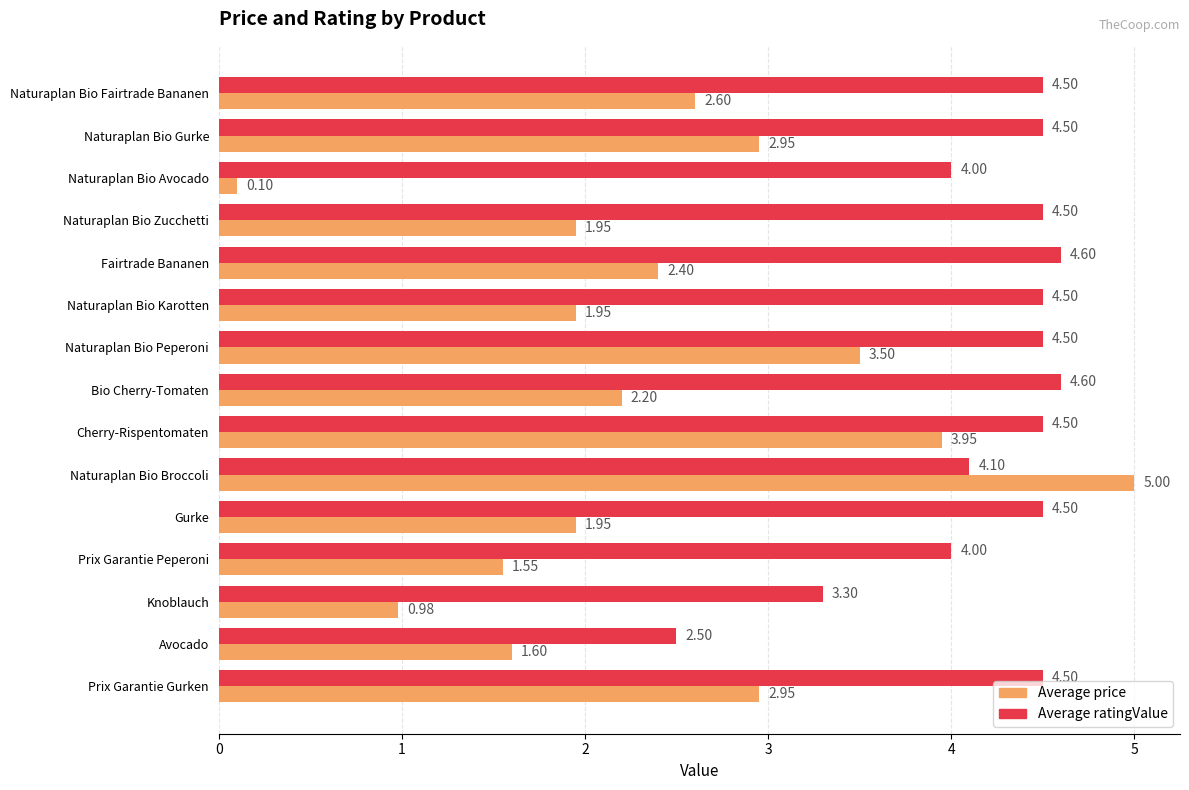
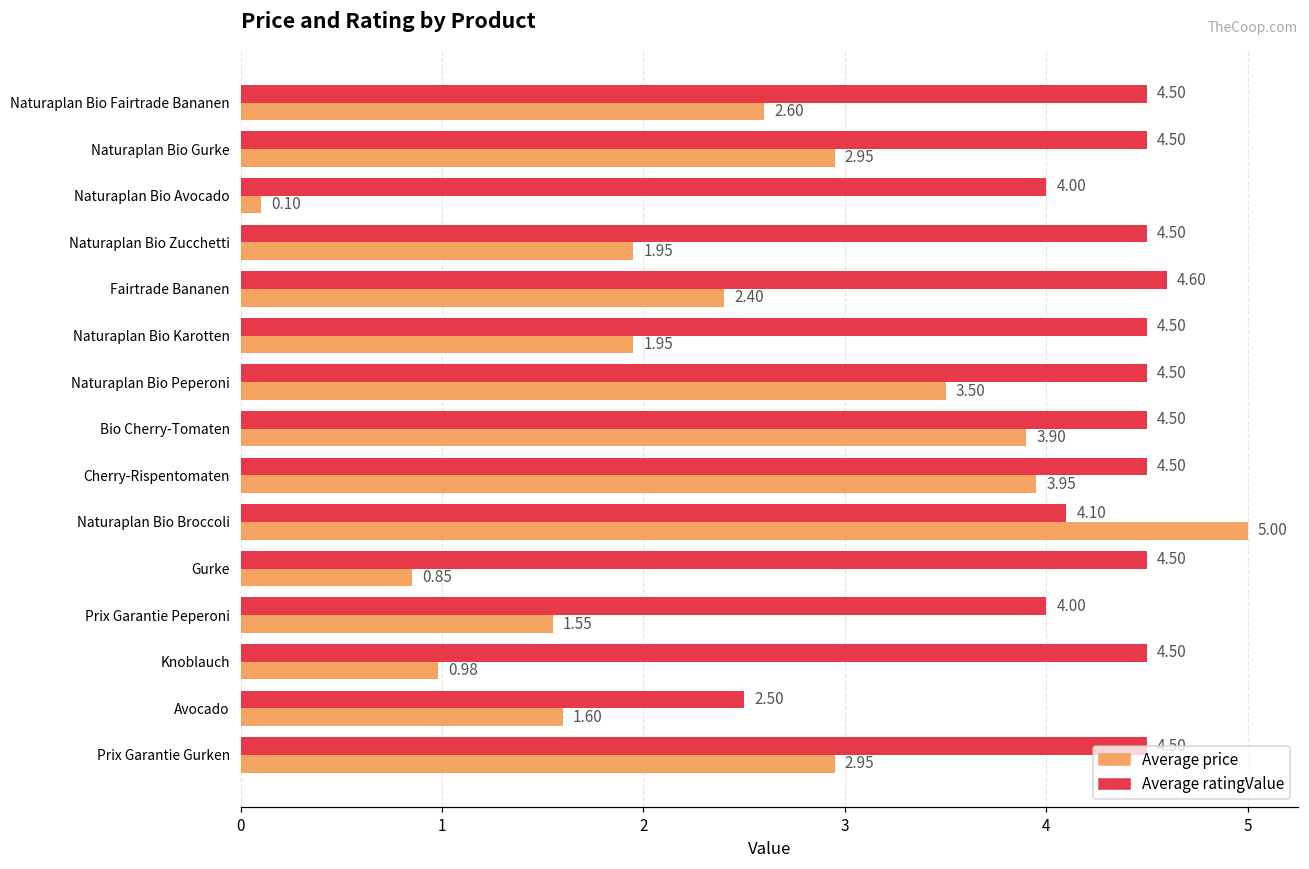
  {
    "Average price": {
      "Naturaplan Bio Fairtrade Bananen": 2.60,
      "Naturaplan Bio Gurke": 2.95,
      "Naturaplan Bio Avocado": 0.10,
      "Naturaplan Bio Zucchetti": 1.95,
      "Fairtrade Bananen": 2.40,
      "Naturaplan Bio Karotten": 1.95,
      "Naturaplan Bio Peperoni": 3.50,
-     "Bio Cherry-Tomaten": 2.20,
+     "Bio Cherry-Tomaten": 3.90,
      "Cherry-Rispentomaten": 3.95,
      "Naturaplan Bio Broccoli": 5.00,
-     "Gurke": 1.95,
+     "Gurke": 0.85,
      "Prix Garantie Peperoni": 1.55,
      "Knoblauch": 0.98,
      "Avocado": 1.60,
      "Prix Garantie Gurken": 2.95
    },
    "Average ratingValue": {
      "Naturaplan Bio Fairtrade Bananen": 4.50,
      "Naturaplan Bio Gurke": 4.50,
      "Naturaplan Bio Avocado": 4.00,
      "Naturaplan Bio Zucchetti": 4.50,
      "Fairtrade Bananen": 4.60,
      "Naturaplan Bio Karotten": 4.50,
      "Naturaplan Bio Peperoni": 4.50,
-     "Bio Cherry-Tomaten": 4.60,
+     "Bio Cherry-Tomaten": 4.50,
      "Cherry-Rispentomaten": 4.50,
      "Naturaplan Bio Broccoli": 4.10,
      "Gurke": 4.50,
      "Prix Garantie Peperoni": 4.00,
-     "Knoblauch": 3.30,
+     "Knoblauch": 4.50,
      "Avocado": 2.50
    }
  }
